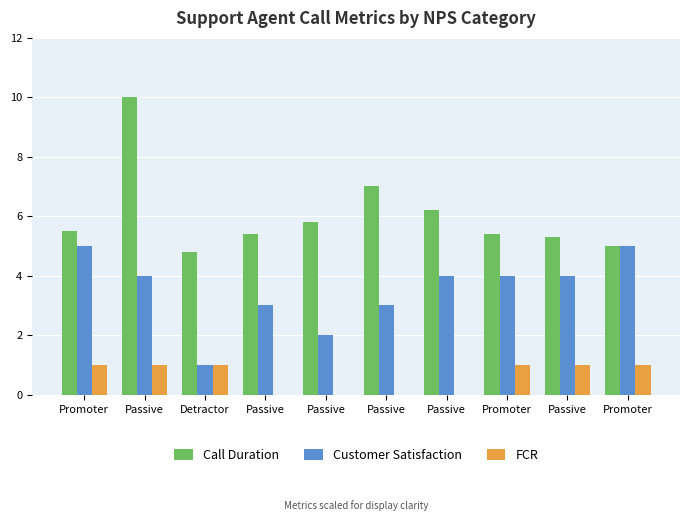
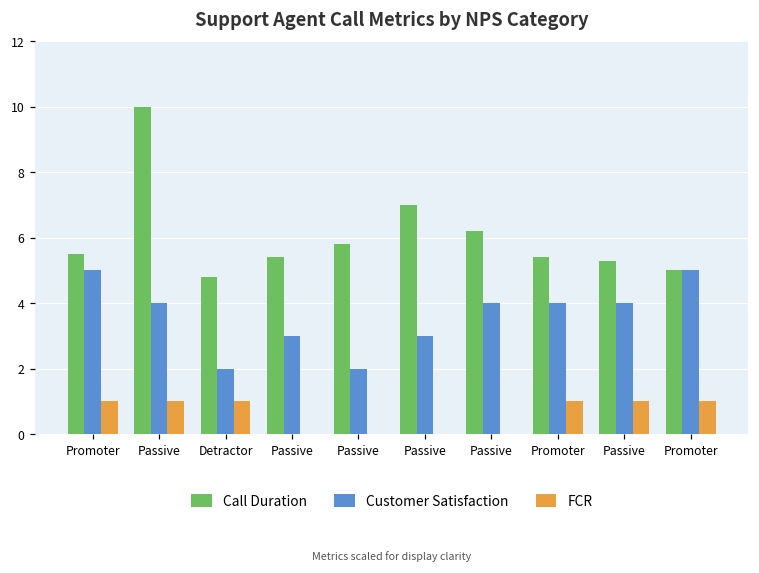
  {
    "Call Duration": {
      "Detractor": 4.8
    },
    "Customer Satisfaction": {
-     "Detractor": 1
+     "Detractor": 2
    },
    "FCR": {
      "Detractor": 1
    }
  }
